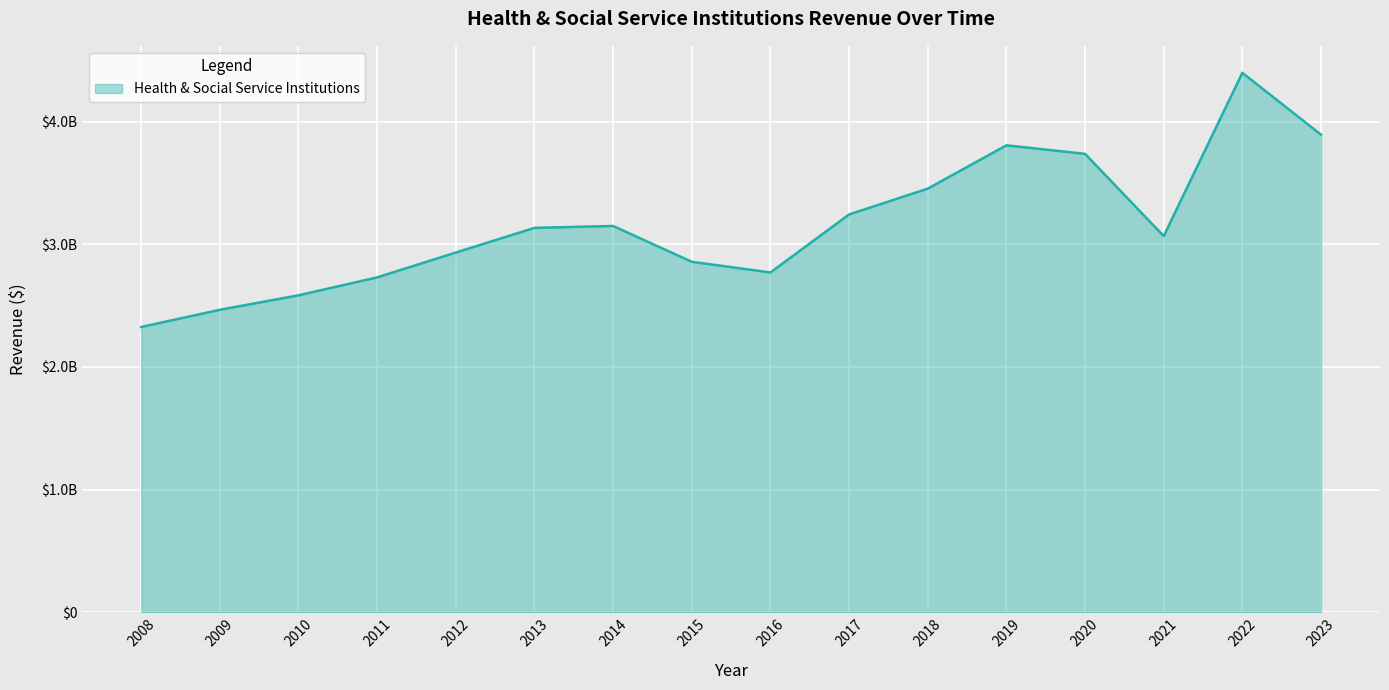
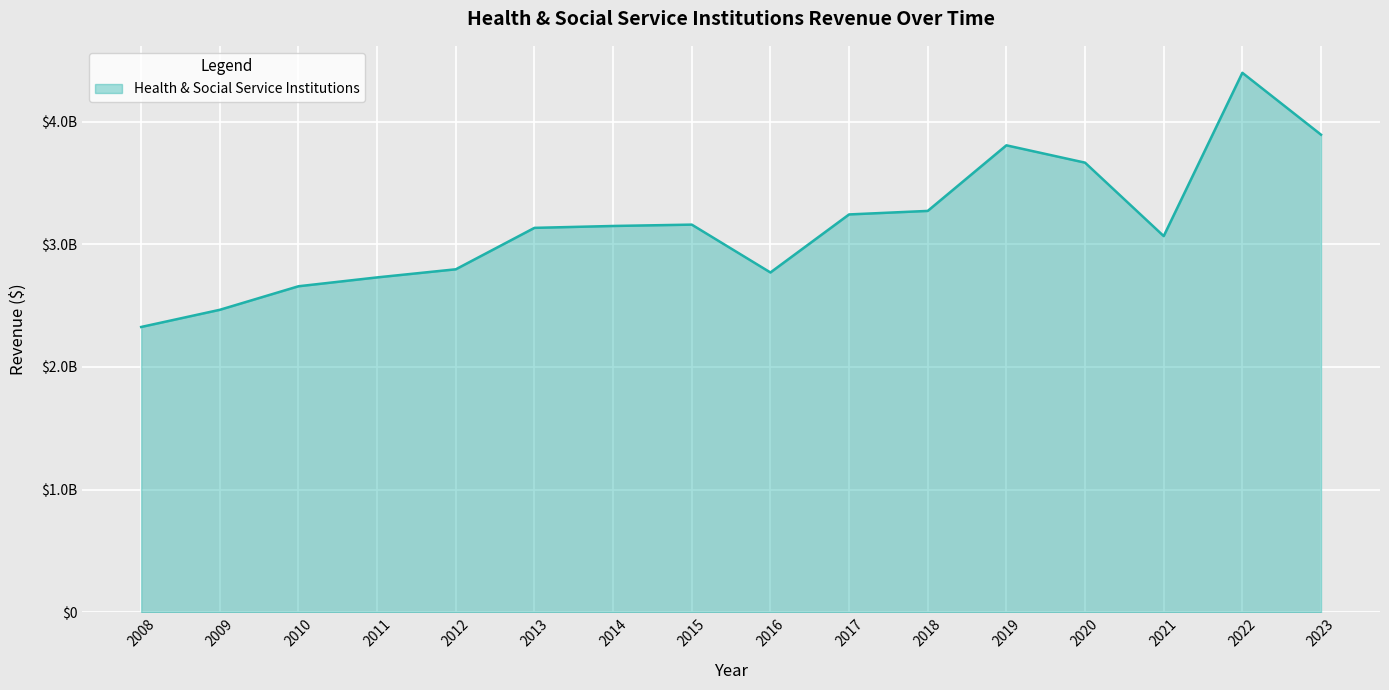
  {
    "2008": "$2330000000",
    "2009": "$2470000000",
-   "2010": "$2580000000",
+   "2010": "$2660000000",
    "2011": "$2730000000",
-   "2012": "$2930000000",
+   "2012": "$2800000000",
    "2013": "$3130000000",
    "2014": "$3150000000",
-   "2015": "$2860000000",
+   "2015": "$3160000000",
    "2016": "$2770000000",
    "2017": "$3240000000",
-   "2018": "$3450000000",
+   "2018": "$3270000000",
    "2019": "$3810000000",
-   "2020": "$3740000000",
+   "2020": "$3670000000",
    "2021": "$3070000000",
    "2022": "$4400000000",
    "2023": "$3890000000"
  }
